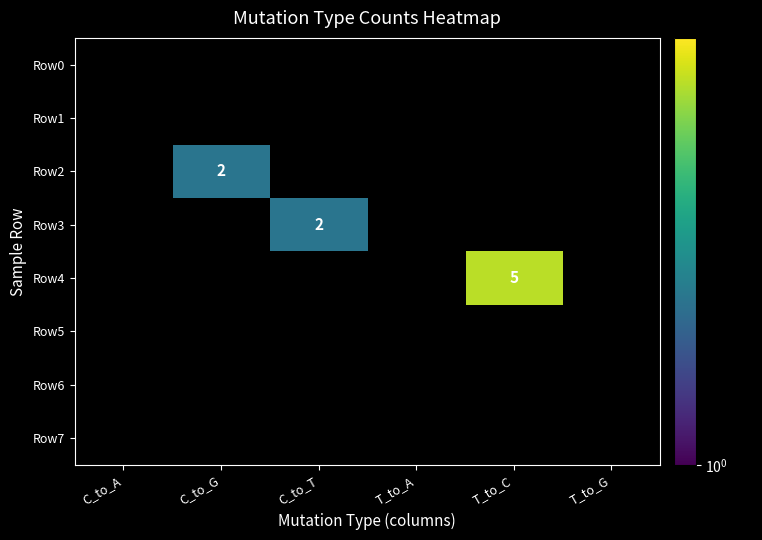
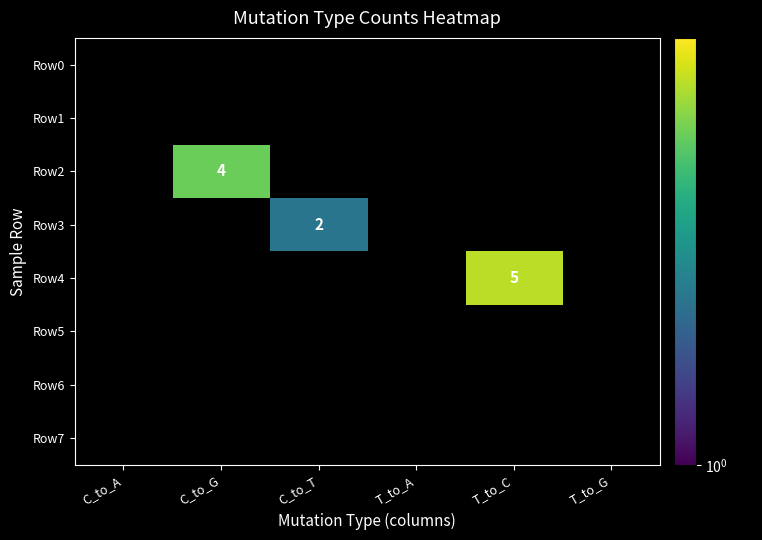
  {
    "Row2": {
-     "C_to_G": 2
+     "C_to_G": 4
    },
    "Row3": {
      "C_to_T": 2
    },
    "Row4": {
      "T_to_C": 5
    }
  }
